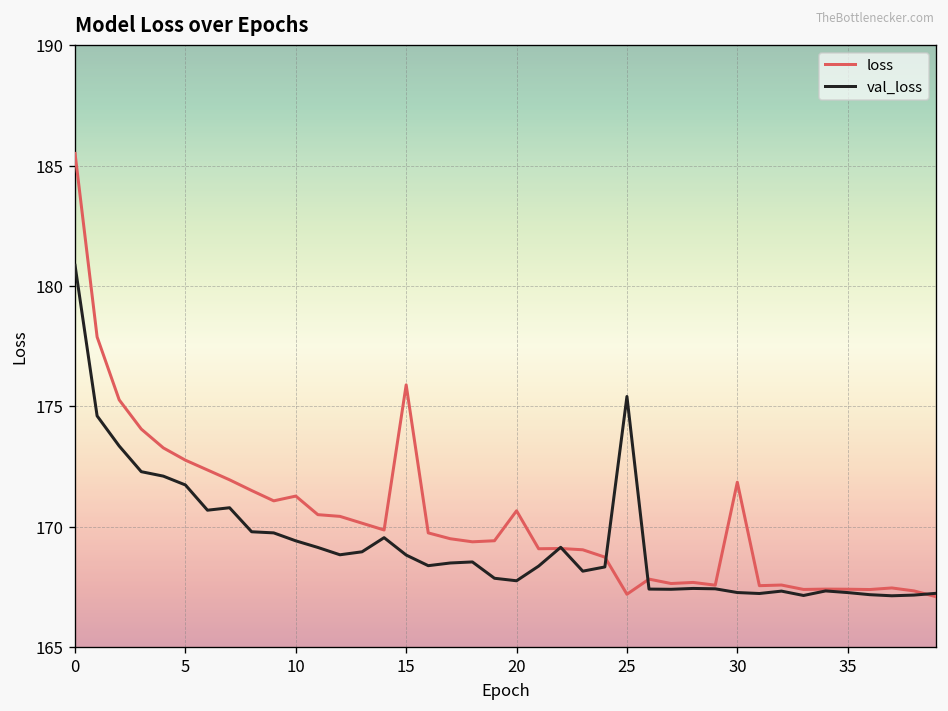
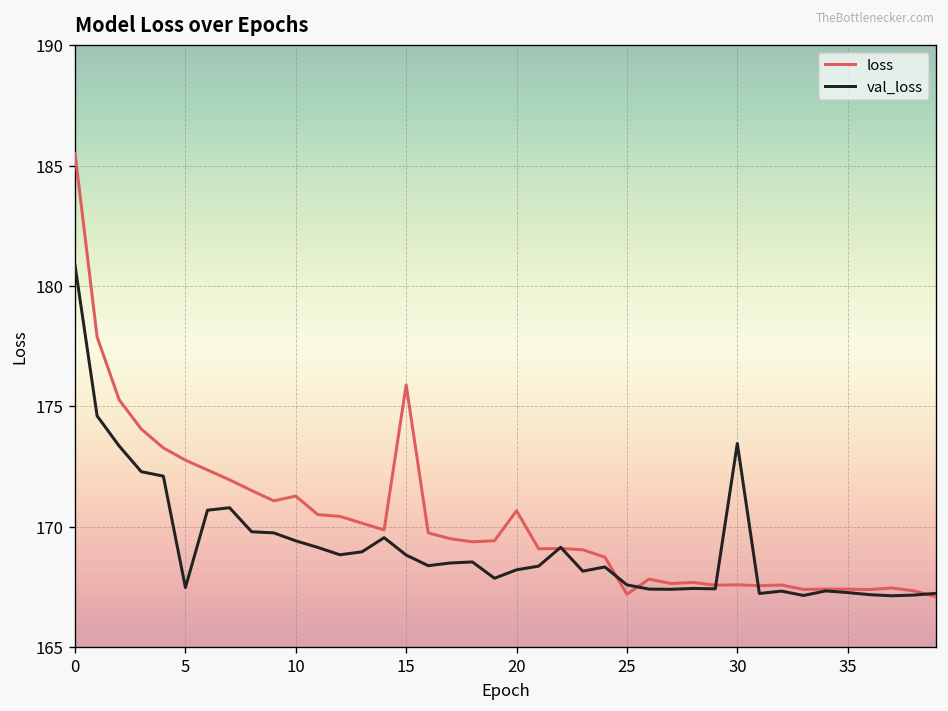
  {
    "loss": {
      "0": 185.5,
      "5": 172.8,
      "10": 171.3,
      "15": 175.9,
      "20": 170.7,
      "25": 167.2,
-     "30": 171.8,
+     "30": 167.6,
      "35": 167.4
    },
    "val_loss": {
      "0": 180.9,
-     "5": 171.7,
+     "5": 167.5,
      "10": 169.4,
      "15": 168.8,
-     "20": 167.8,
-     "25": 175.4,
-     "30": 167.3,
+     "20": 168.2,
+     "25": 167.6,
+     "30": 173.5,
      "35": 167.3
    }
  }
